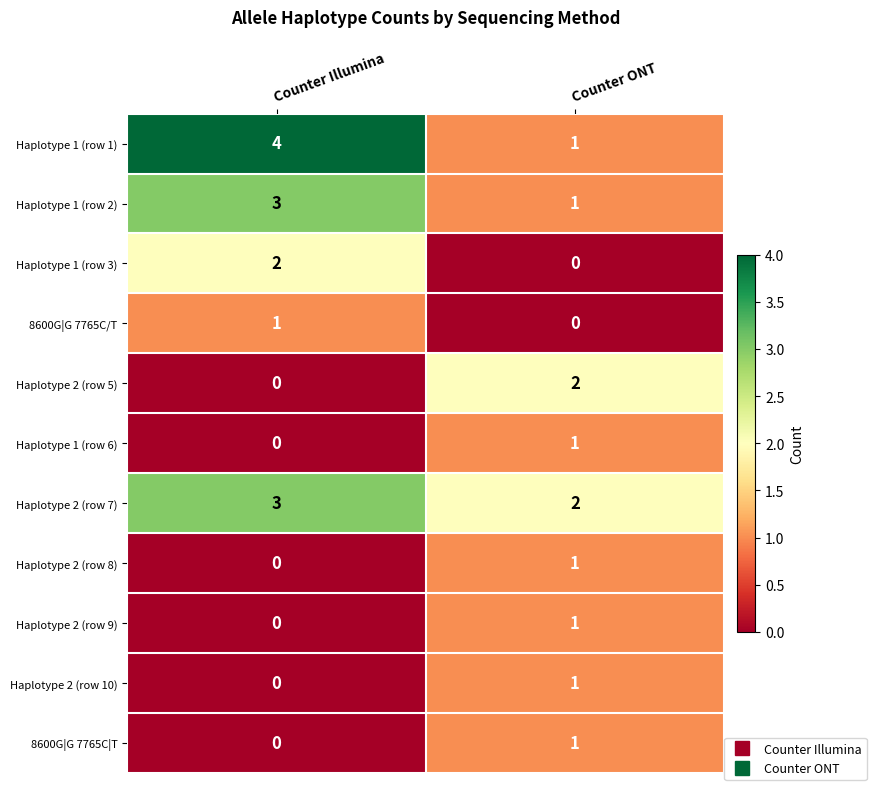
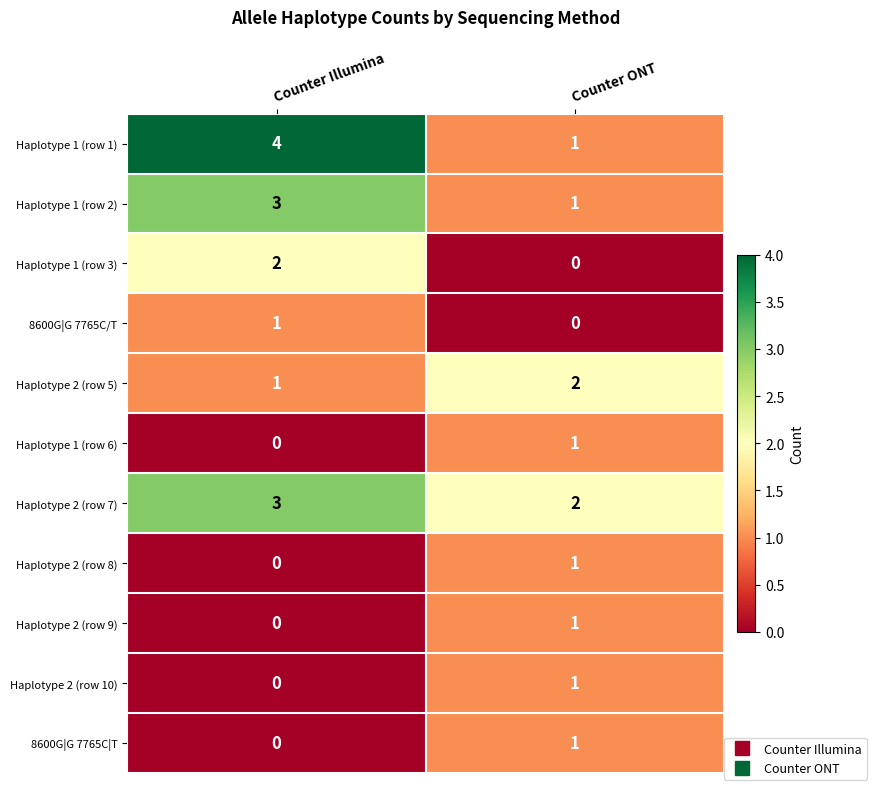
  {
    "Haplotype 1 (row 1)": {
      "Counter Illumina": 4,
      "Counter ONT": 1
    },
    "Haplotype 1 (row 2)": {
      "Counter Illumina": 3,
      "Counter ONT": 1
    },
    "Haplotype 1 (row 3)": {
      "Counter Illumina": 2,
      "Counter ONT": 0
    },
    "8600G|G 7765C/T": {
      "Counter Illumina": 1,
      "Counter ONT": 0
    },
    "Haplotype 2 (row 5)": {
-     "Counter Illumina": 0,
+     "Counter Illumina": 1,
      "Counter ONT": 2
    },
    "Haplotype 1 (row 6)": {
      "Counter Illumina": 0,
      "Counter ONT": 1
    },
    "Haplotype 2 (row 7)": {
      "Counter Illumina": 3,
      "Counter ONT": 2
    },
    "Haplotype 2 (row 8)": {
      "Counter Illumina": 0,
      "Counter ONT": 1
    },
    "Haplotype 2 (row 9)": {
      "Counter Illumina": 0,
      "Counter ONT": 1
    },
    "Haplotype 2 (row 10)": {
      "Counter Illumina": 0,
      "Counter ONT": 1
    },
    "8600G|G 7765C|T": {
      "Counter Illumina": 0,
      "Counter ONT": 1
    }
  }
